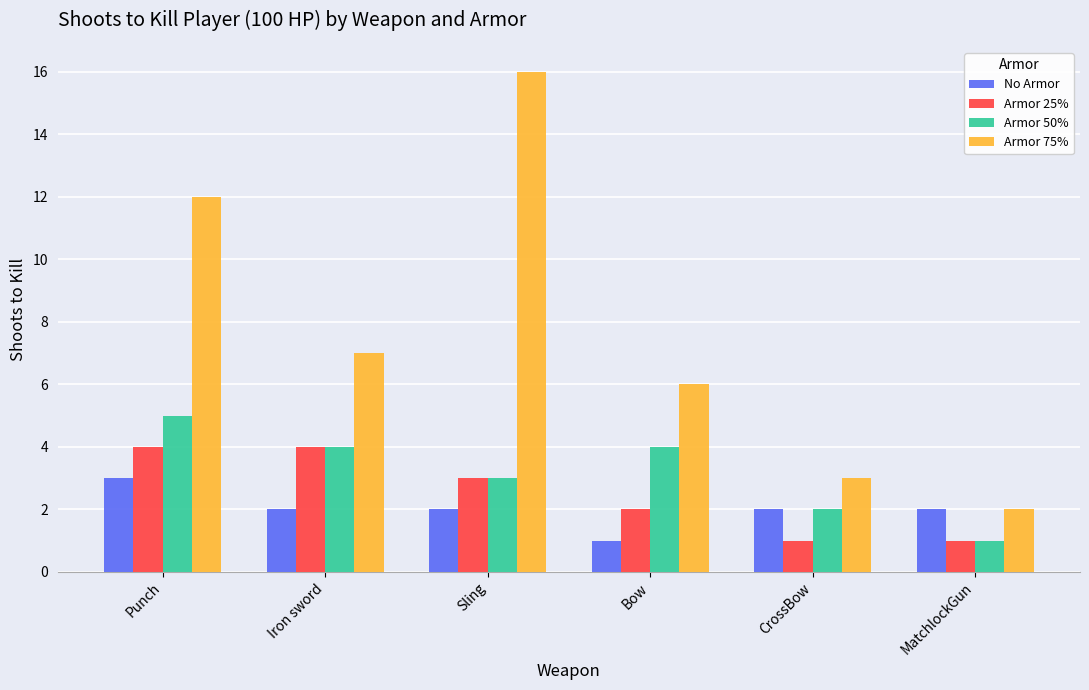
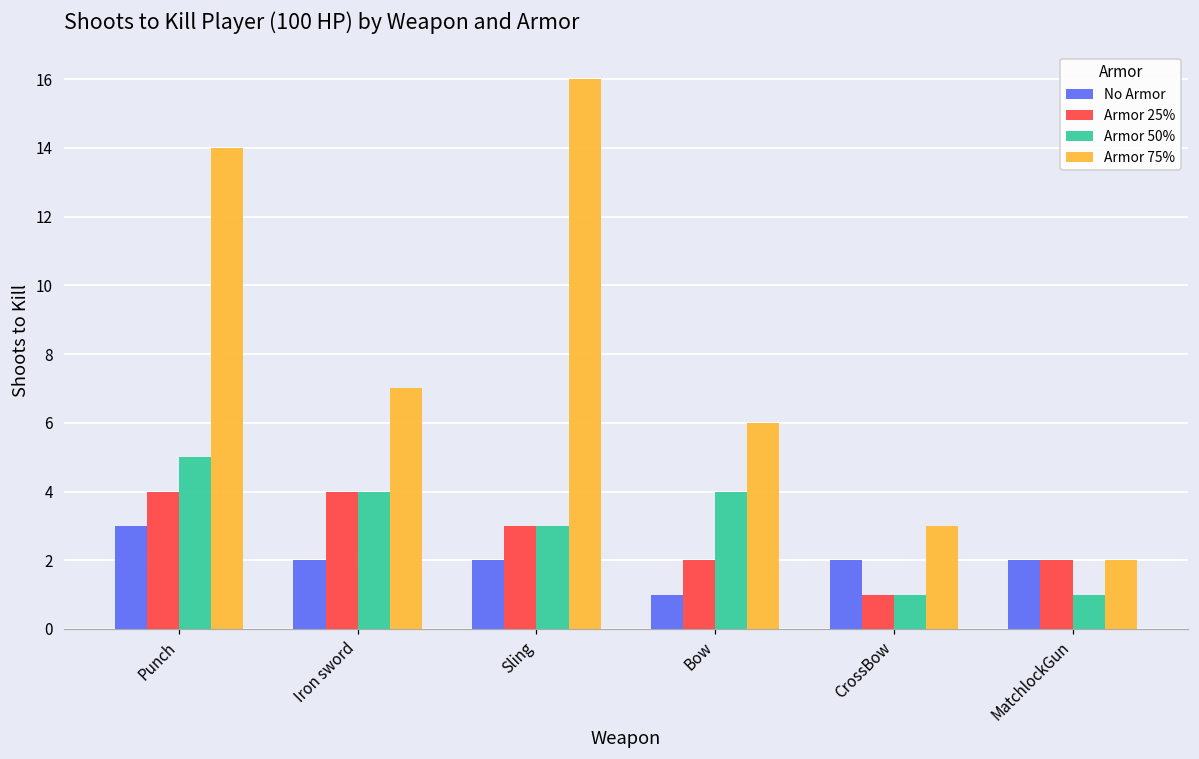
  {
    "No Armor": {
      "Punch": 3,
      "Iron sword": 2,
      "Sling": 2,
      "Bow": 1,
      "CrossBow": 2,
      "MatchlockGun": 2
    },
    "Armor 25%": {
      "Punch": 4,
      "Iron sword": 4,
      "Sling": 3,
      "Bow": 2,
      "CrossBow": 1,
-     "MatchlockGun": 1
+     "MatchlockGun": 2
    },
    "Armor 50%": {
      "Punch": 5,
      "Iron sword": 4,
      "Sling": 3,
      "Bow": 4,
-     "CrossBow": 2,
+     "CrossBow": 1,
      "MatchlockGun": 1
    },
    "Armor 75%": {
-     "Punch": 12,
+     "Punch": 14,
      "Iron sword": 7,
      "Sling": 16,
      "Bow": 6,
      "CrossBow": 3,
      "MatchlockGun": 2
    }
  }
